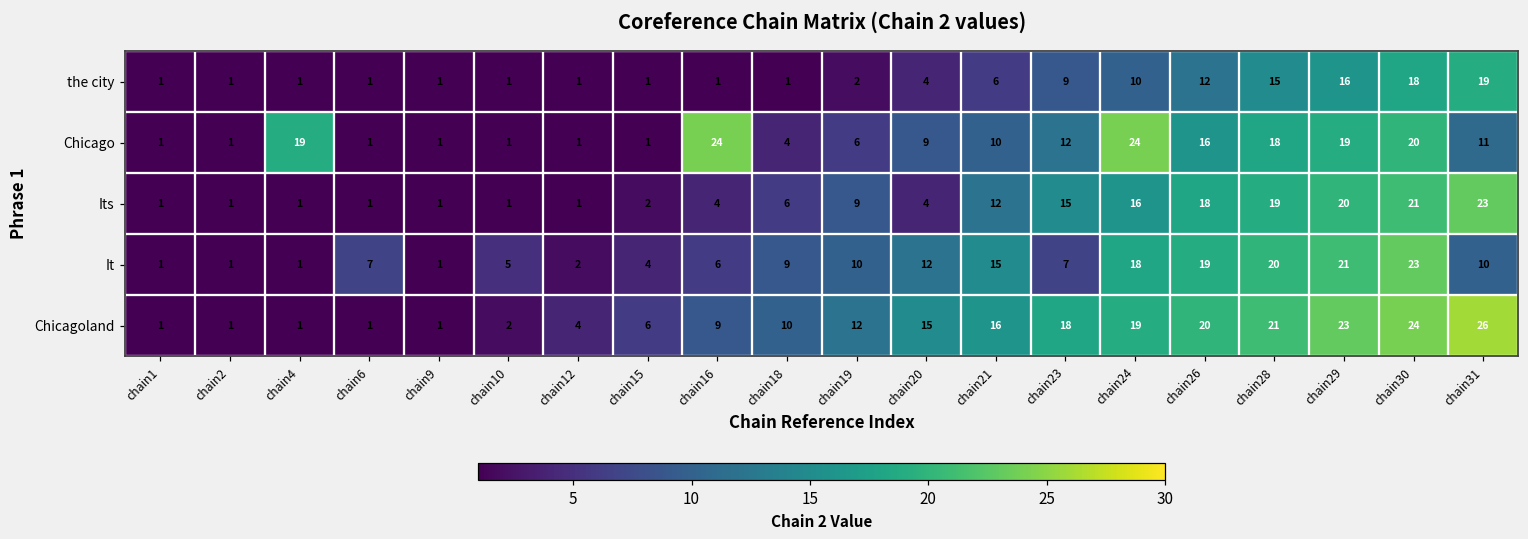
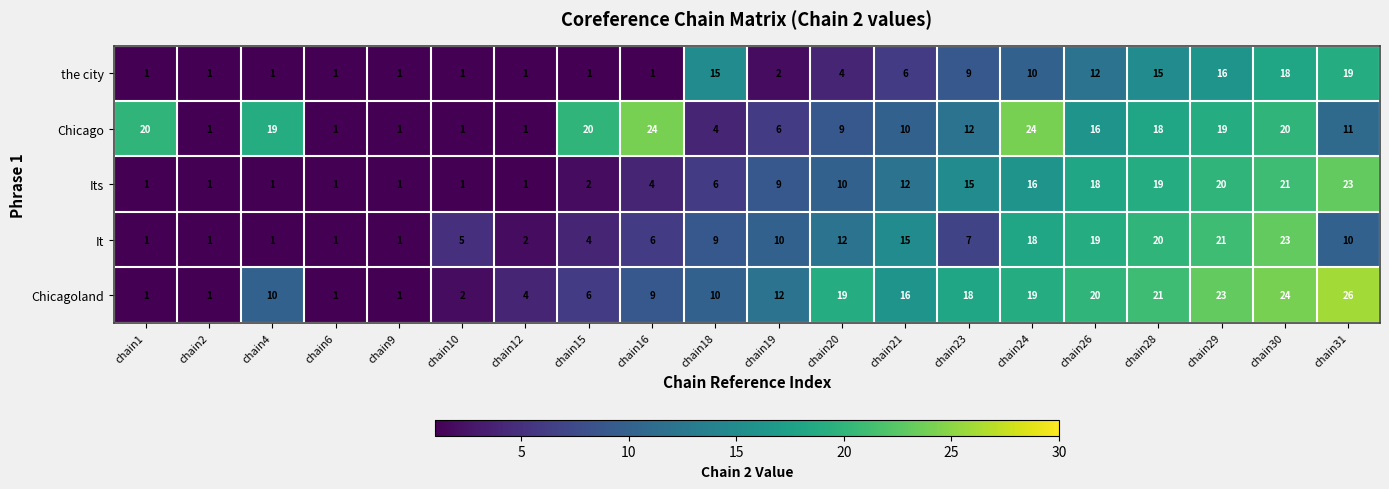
  {
    "the city": {
      "chain1": 1,
      "chain2": 1,
      "chain4": 1,
      "chain6": 1,
      "chain9": 1,
      "chain10": 1,
      "chain12": 1,
      "chain15": 1,
      "chain16": 1,
-     "chain18": 1,
+     "chain18": 15,
      "chain19": 2,
      "chain20": 4,
      "chain21": 6,
      "chain23": 9,
      "chain24": 10,
      "chain26": 12,
      "chain28": 15,
      "chain29": 16,
      "chain30": 18,
      "chain31": 19
    },
    "Chicago": {
-     "chain1": 1,
+     "chain1": 20,
      "chain2": 1,
      "chain4": 19,
      "chain6": 1,
      "chain9": 1,
      "chain10": 1,
      "chain12": 1,
-     "chain15": 1,
+     "chain15": 20,
      "chain16": 24,
      "chain18": 4,
      "chain19": 6,
      "chain20": 9,
      "chain21": 10,
      "chain23": 12,
      "chain24": 24,
      "chain26": 16,
      "chain28": 18,
      "chain29": 19,
      "chain30": 20,
      "chain31": 11
    },
    "Its": {
      "chain1": 1,
      "chain2": 1,
      "chain4": 1,
      "chain6": 1,
      "chain9": 1,
      "chain10": 1,
      "chain12": 1,
      "chain15": 2,
      "chain16": 4,
      "chain18": 6,
      "chain19": 9,
-     "chain20": 4,
+     "chain20": 10,
      "chain21": 12,
      "chain23": 15,
      "chain24": 16,
      "chain26": 18,
      "chain28": 19,
      "chain29": 20,
      "chain30": 21,
      "chain31": 23
    },
    "It": {
      "chain1": 1,
      "chain2": 1,
      "chain4": 1,
-     "chain6": 7,
+     "chain6": 1,
      "chain9": 1,
      "chain10": 5,
      "chain12": 2,
      "chain15": 4,
      "chain16": 6,
      "chain18": 9,
      "chain19": 10,
      "chain20": 12,
      "chain21": 15,
      "chain23": 7,
      "chain24": 18,
      "chain26": 19,
      "chain28": 20,
      "chain29": 21,
      "chain30": 23,
      "chain31": 10
    },
    "Chicagoland": {
      "chain1": 1,
      "chain2": 1,
-     "chain4": 1,
+     "chain4": 10,
      "chain6": 1,
      "chain9": 1,
      "chain10": 2,
      "chain12": 4,
      "chain15": 6,
      "chain16": 9,
      "chain18": 10,
      "chain19": 12,
-     "chain20": 15,
+     "chain20": 19,
      "chain21": 16,
      "chain23": 18,
      "chain24": 19,
      "chain26": 20,
      "chain28": 21,
      "chain29": 23,
      "chain30": 24,
      "chain31": 26
    }
  }
